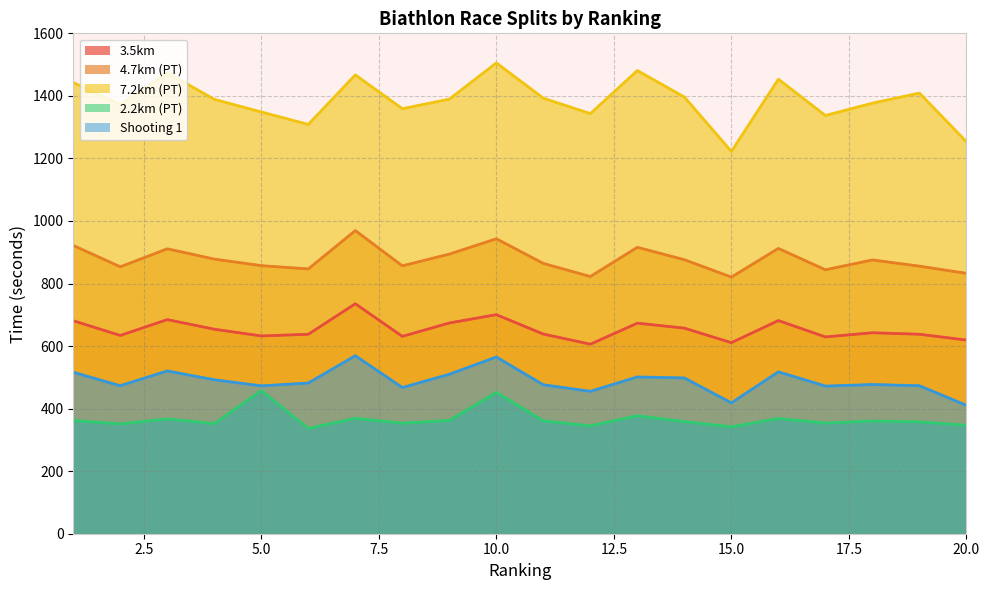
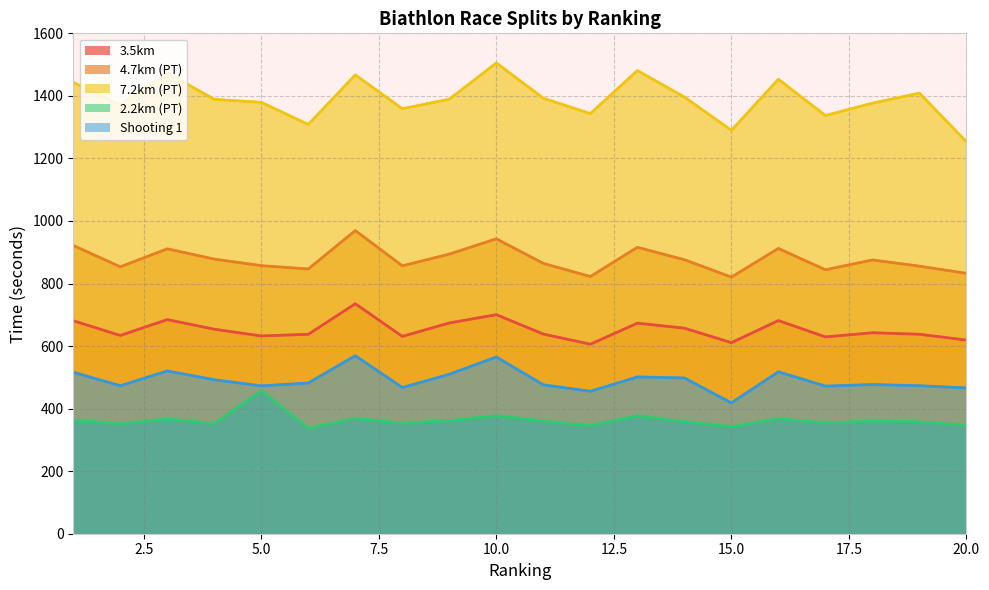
  {
    "7.2km (PT)": {
-     "5.0": 1350,
+     "5.0": 1380,
      "10.0": 1510,
-     "15.0": 1220,
+     "15.0": 1290,
      "20.0": 1250
    },
    "2.2km (PT)": {
      "5.0": 460,
-     "10.0": 450,
+     "10.0": 380,
      "15.0": 340,
      "20.0": 350
    },
    "Shooting 1": {
      "5.0": 470,
      "10.0": 570,
      "15.0": 420,
-     "20.0": 410
+     "20.0": 470
    }
  }
